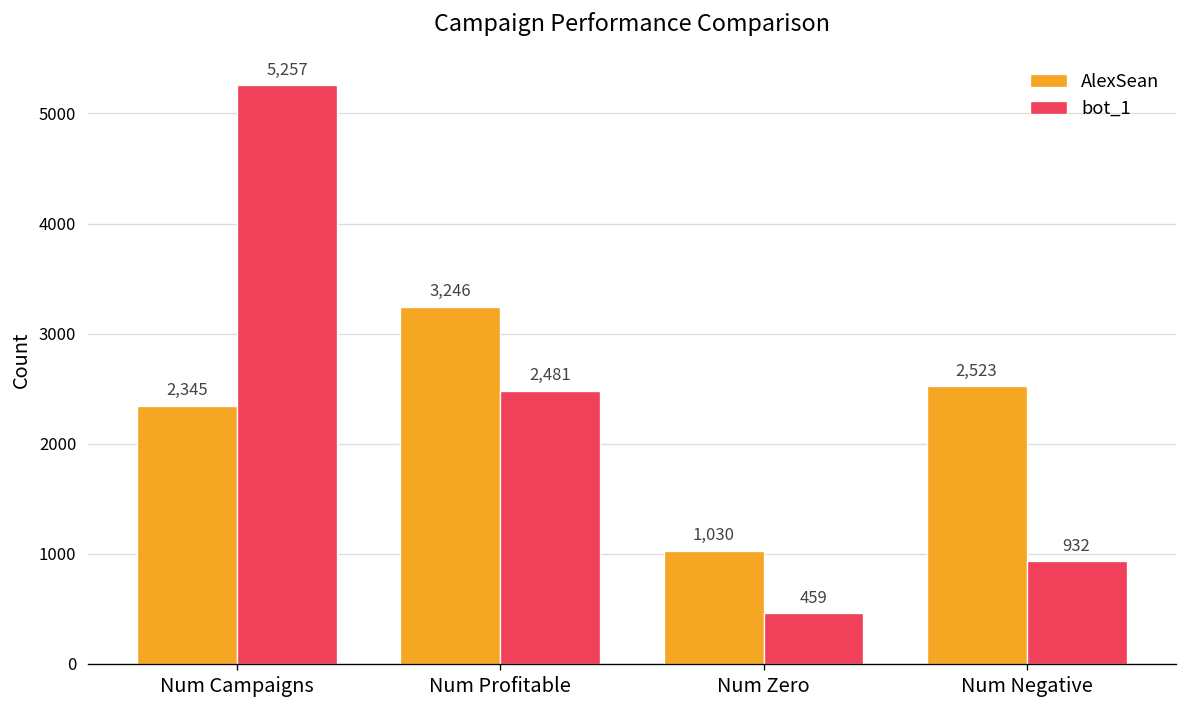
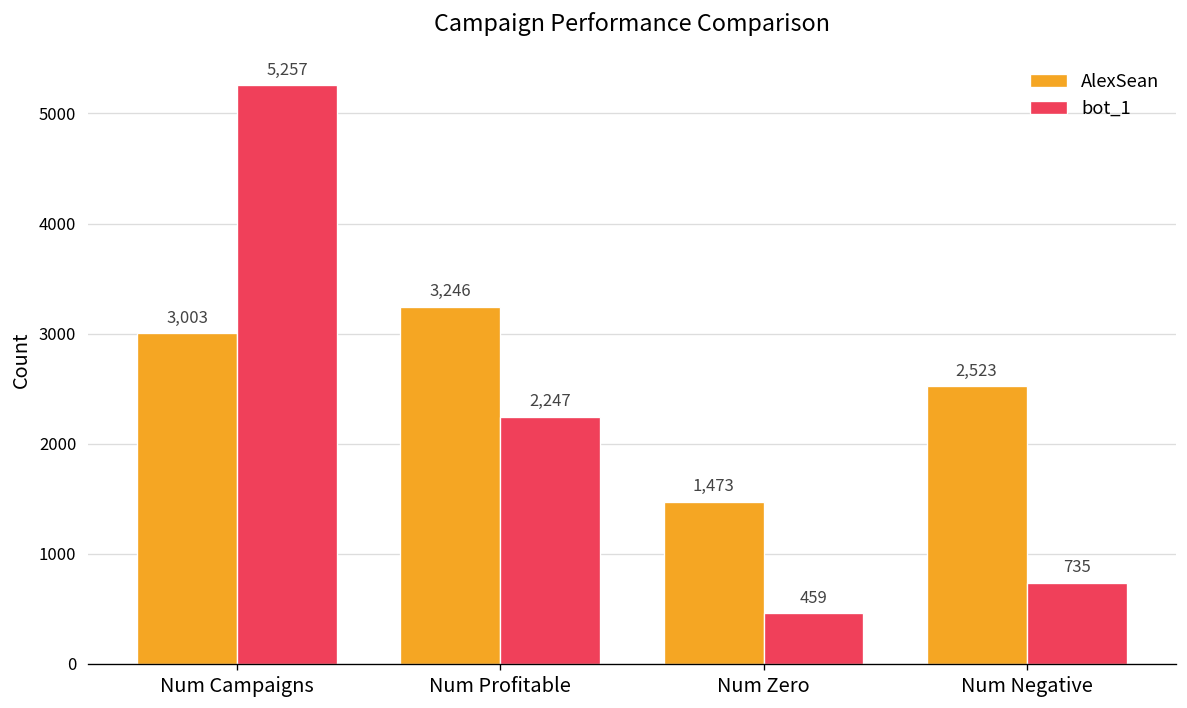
  {
    "AlexSean": {
-     "Num Campaigns": "2,345",
+     "Num Campaigns": "3,003",
      "Num Profitable": "3,246",
-     "Num Zero": "1,030",
+     "Num Zero": "1,473",
      "Num Negative": "2,523"
    },
    "bot_1": {
      "Num Campaigns": "5,257",
-     "Num Profitable": "2,481",
+     "Num Profitable": "2,247",
      "Num Zero": "459",
-     "Num Negative": "932"
+     "Num Negative": "735"
    }
  }
